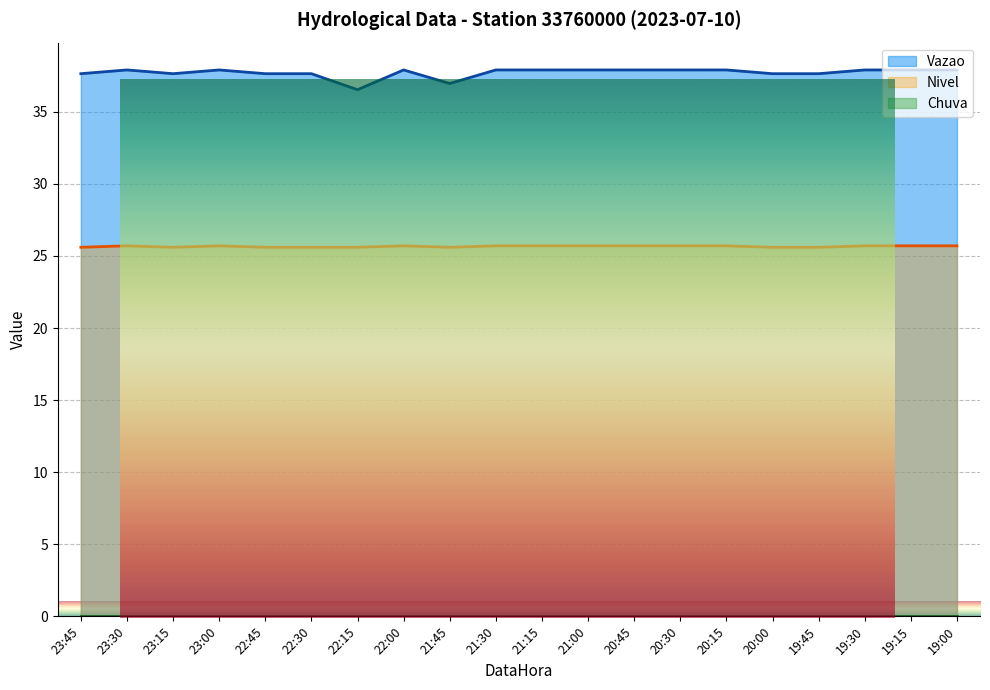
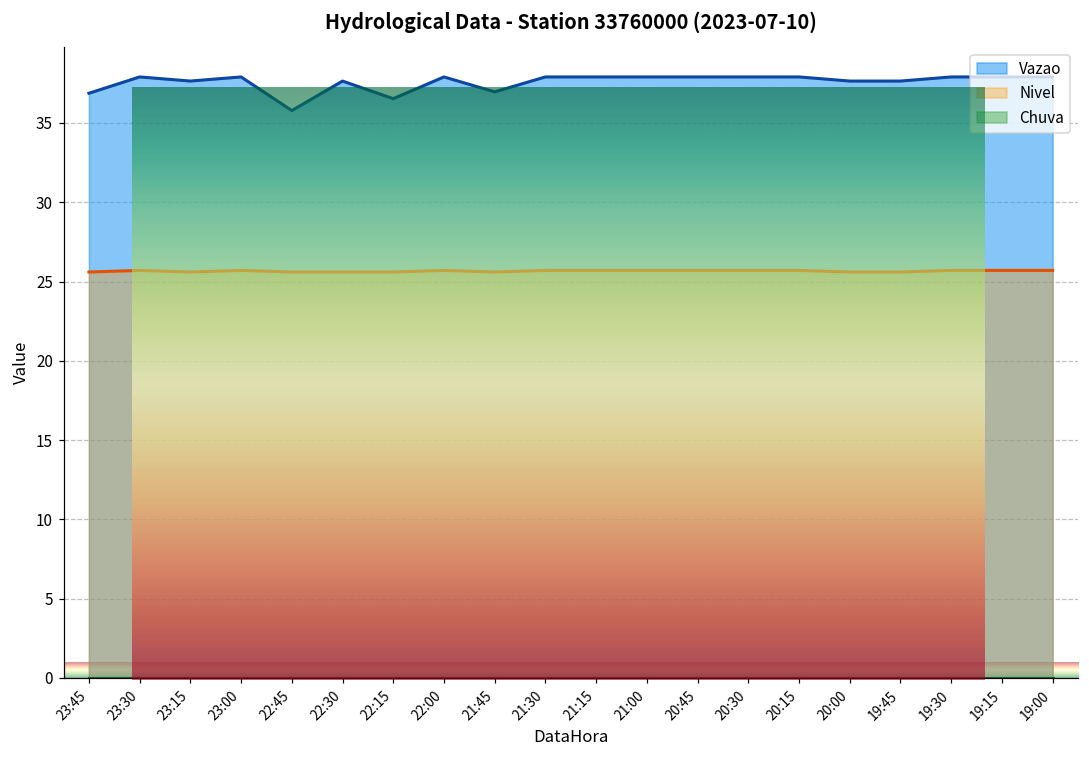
  {
    "Hydrological Data - Station 33760000 (2023-07-10)": {
      "Vazao": {
-       "23:45": 37.6,
+       "23:45": 36.9,
        "23:30": 37.9,
        "23:15": 37.6,
        "23:00": 37.9,
-       "22:45": 37.6,
+       "22:45": 35.8,
        "22:30": 37.6,
        "22:15": 36.5,
        "22:00": 37.9,
        "21:45": 37.0,
        "21:30": 37.9,
        "21:15": 37.9,
        "21:00": 37.9,
        "20:45": 37.9,
        "20:30": 37.9,
        "20:15": 37.9,
        "20:00": 37.6,
        "19:45": 37.6,
        "19:30": 37.9
      },
      "Nivel": {
        "23:45": 25.6,
        "23:30": 25.7,
        "23:15": 25.6,
        "23:00": 25.7,
        "22:45": 25.6,
        "22:30": 25.6,
        "22:15": 25.6,
        "22:00": 25.7,
        "21:45": 25.6,
        "21:30": 25.7,
        "21:15": 25.7,
        "21:00": 25.7,
        "20:45": 25.7,
        "20:30": 25.7,
        "20:15": 25.7,
        "20:00": 25.6,
        "19:45": 25.6,
        "19:30": 25.7,
        "19:15": 25.7,
        "19:00": 25.7
      },
      "Chuva": {
        "23:45": 0.0,
        "23:30": 0.0,
        "23:15": 0.0,
        "23:00": 0.0,
        "22:45": 0.0,
        "22:30": 0.0,
        "22:15": 0.0,
        "22:00": 0.0,
        "21:45": 0.0,
        "21:30": 0.0,
        "21:15": 0.0,
        "21:00": 0.0,
        "20:45": 0.0,
        "20:30": 0.0,
        "20:15": 0.0,
        "20:00": 0.0,
        "19:45": 0.0,
        "19:30": 0.0,
        "19:15": 0.0,
        "19:00": 0.0
      }
    }
  }
